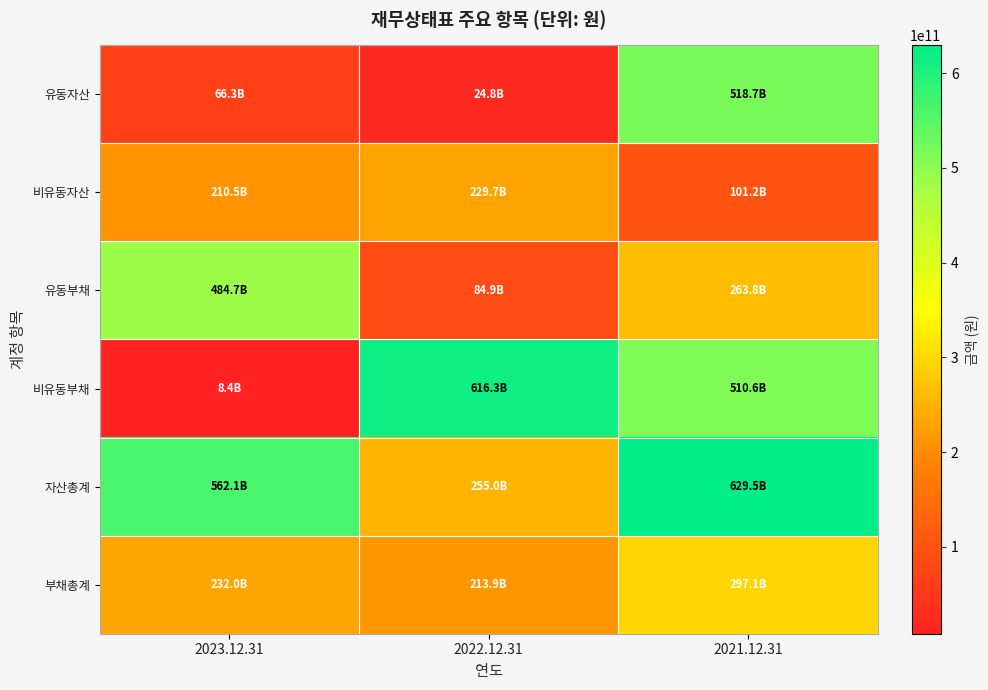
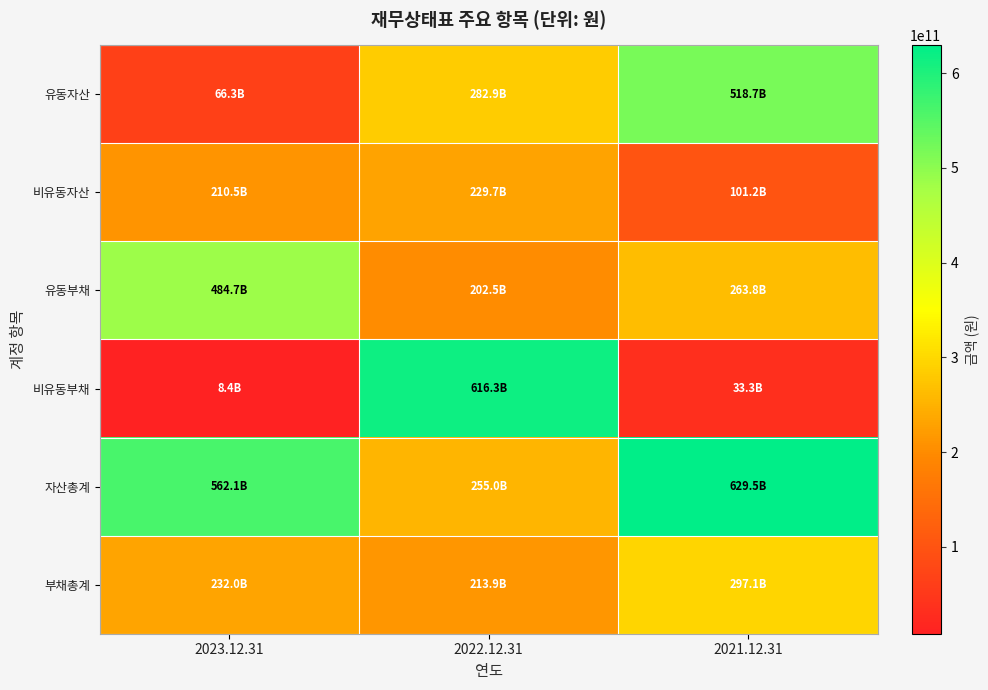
  {
    "유동자산": {
      "2023.12.31": "66.3B",
-     "2022.12.31": "24.8B",
+     "2022.12.31": "282.9B",
      "2021.12.31": "518.7B"
    },
    "비유동자산": {
      "2023.12.31": "210.5B",
      "2022.12.31": "229.7B",
      "2021.12.31": "101.2B"
    },
    "유동부채": {
      "2023.12.31": "484.7B",
-     "2022.12.31": "84.9B",
+     "2022.12.31": "202.5B",
      "2021.12.31": "263.8B"
    },
    "비유동부채": {
      "2023.12.31": "8.4B",
      "2022.12.31": "616.3B",
-     "2021.12.31": "510.6B"
+     "2021.12.31": "33.3B"
    },
    "자산총계": {
      "2023.12.31": "562.1B",
      "2022.12.31": "255.0B",
      "2021.12.31": "629.5B"
    },
    "부채총계": {
      "2023.12.31": "232.0B",
      "2022.12.31": "213.9B",
      "2021.12.31": "297.1B"
    }
  }
